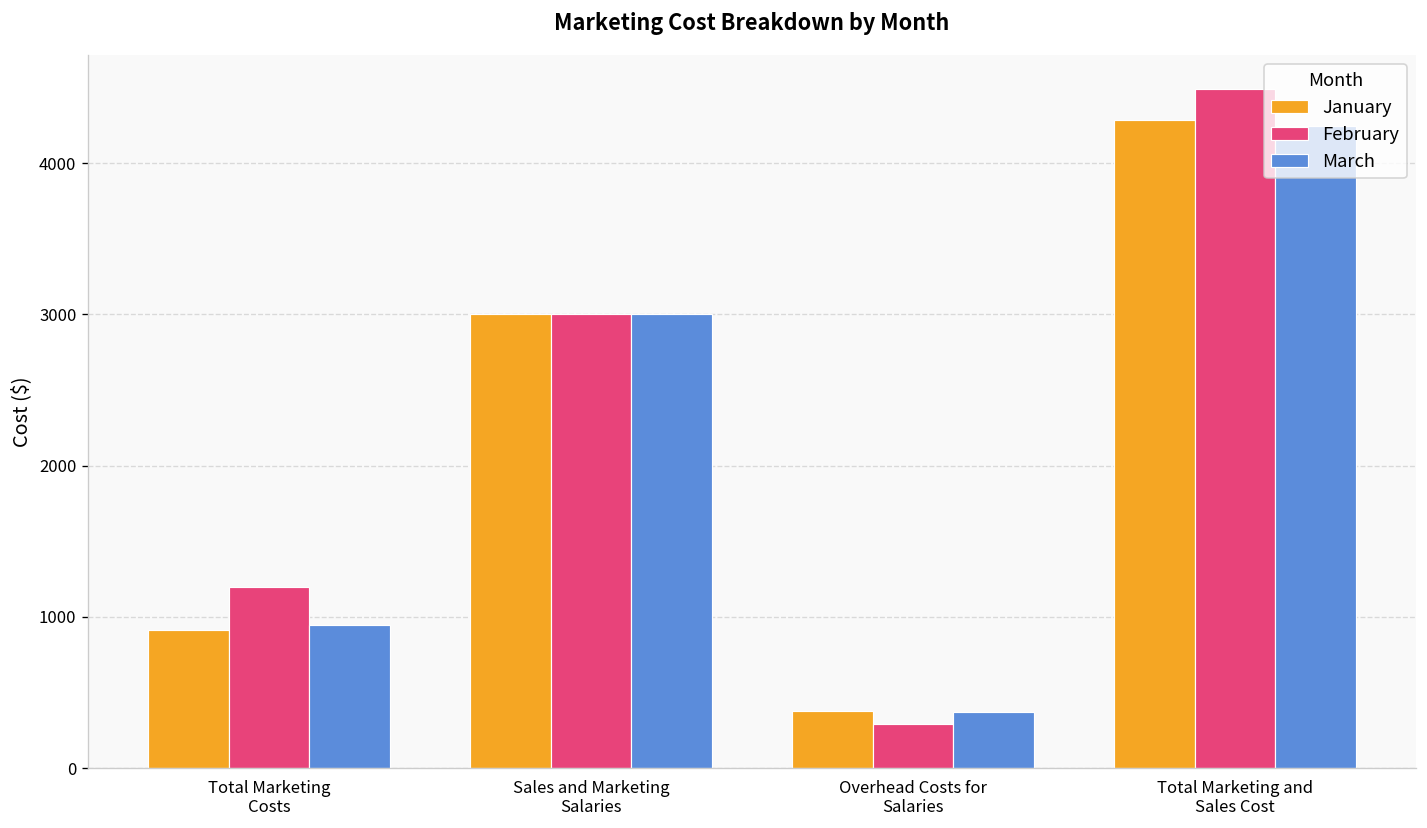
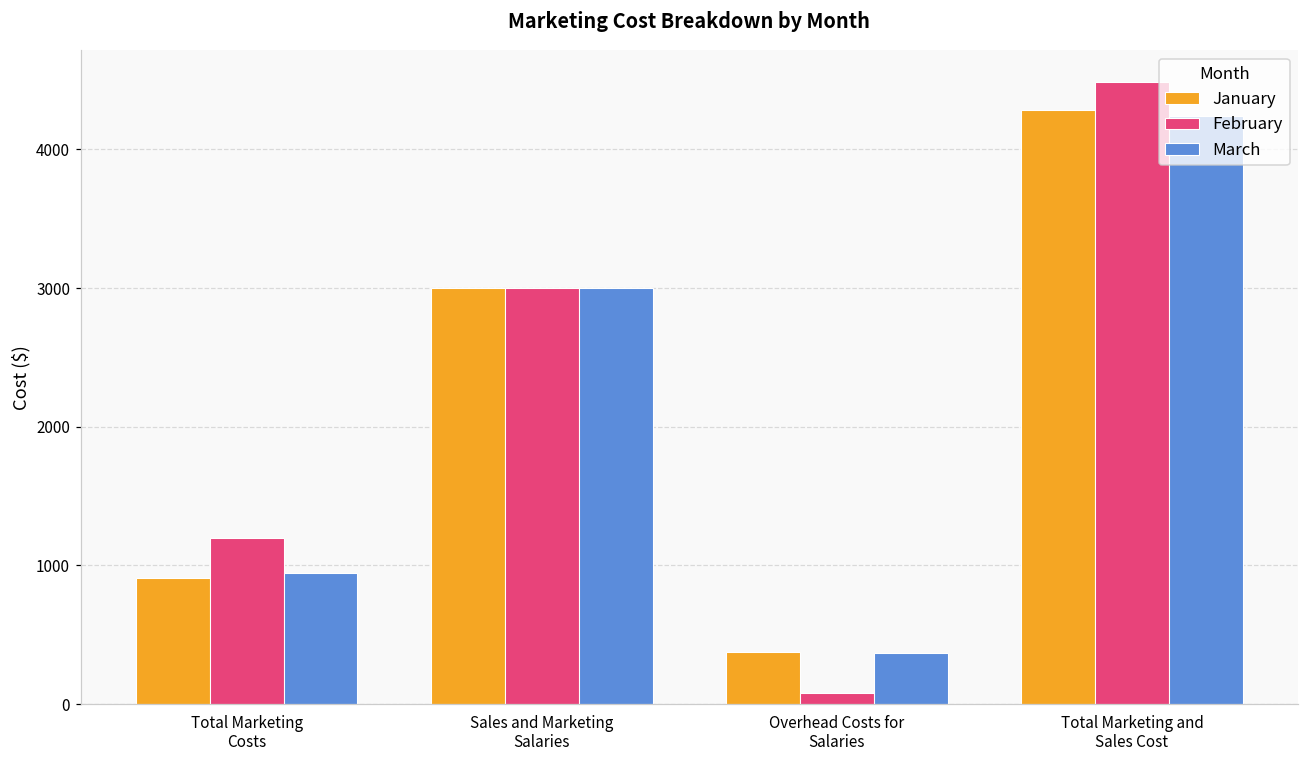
  {
    "January": {
      "Total Marketing Costs": 910,
      "Sales and Marketing Salaries": 3000,
      "Overhead Costs for Salaries": 380,
      "Total Marketing and Sales Cost": 4290
    },
    "February": {
      "Total Marketing Costs": 1200,
      "Sales and Marketing Salaries": 3000,
-     "Overhead Costs for Salaries": 290,
+     "Overhead Costs for Salaries": 80,
      "Total Marketing and Sales Cost": 4490
    },
    "March": {
      "Total Marketing Costs": 950,
      "Sales and Marketing Salaries": 3000,
      "Overhead Costs for Salaries": 370
    }
  }
